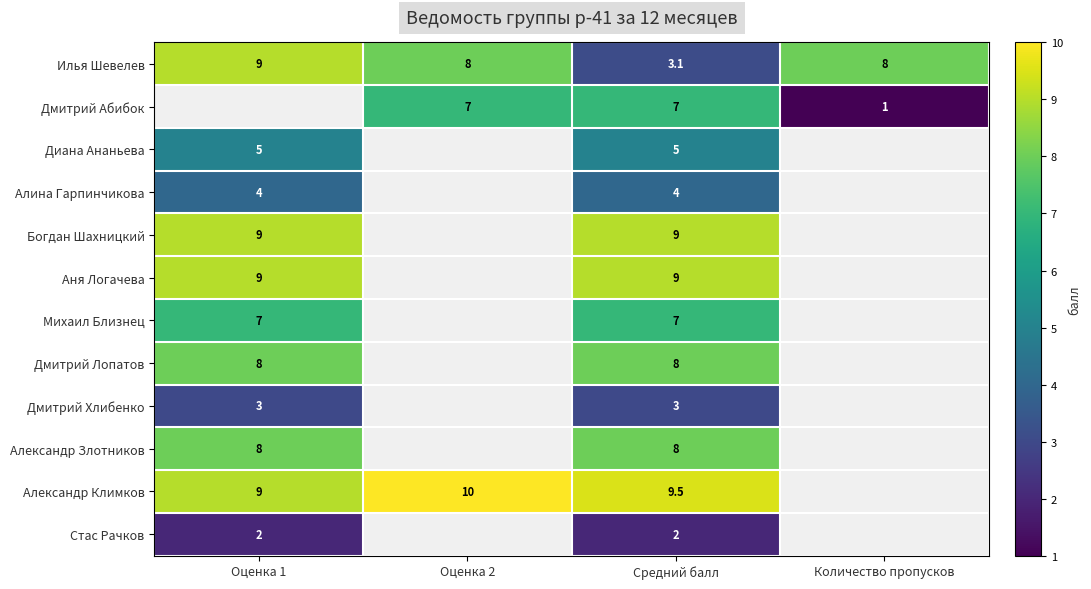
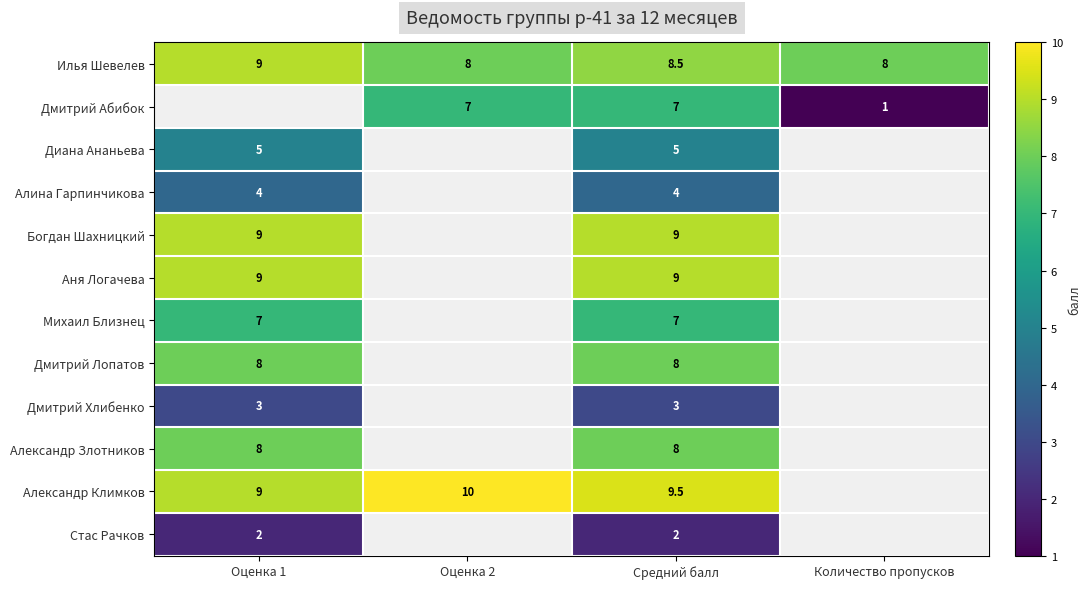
  {
    "Илья Шевелев": {
      "Оценка 1": 9,
      "Оценка 2": 8,
-     "Средний балл": 3.1,
+     "Средний балл": 8.5,
      "Количество пропусков": 8
    },
    "Дмитрий Абибок": {
      "Оценка 2": 7,
      "Средний балл": 7,
      "Количество пропусков": 1
    },
    "Диана Ананьева": {
      "Оценка 1": 5,
      "Средний балл": 5
    },
    "Алина Гарпинчикова": {
      "Оценка 1": 4,
      "Средний балл": 4
    },
    "Богдан Шахницкий": {
      "Оценка 1": 9,
      "Средний балл": 9
    },
    "Аня Логачева": {
      "Оценка 1": 9,
      "Средний балл": 9
    },
    "Михаил Близнец": {
      "Оценка 1": 7,
      "Средний балл": 7
    },
    "Дмитрий Лопатов": {
      "Оценка 1": 8,
      "Средний балл": 8
    },
    "Дмитрий Хлибенко": {
      "Оценка 1": 3,
      "Средний балл": 3
    },
    "Александр Злотников": {
      "Оценка 1": 8,
      "Средний балл": 8
    },
    "Александр Климков": {
      "Оценка 1": 9,
      "Оценка 2": 10,
      "Средний балл": 9.5
    },
    "Стас Рачков": {
      "Оценка 1": 2,
      "Средний балл": 2
    }
  }
